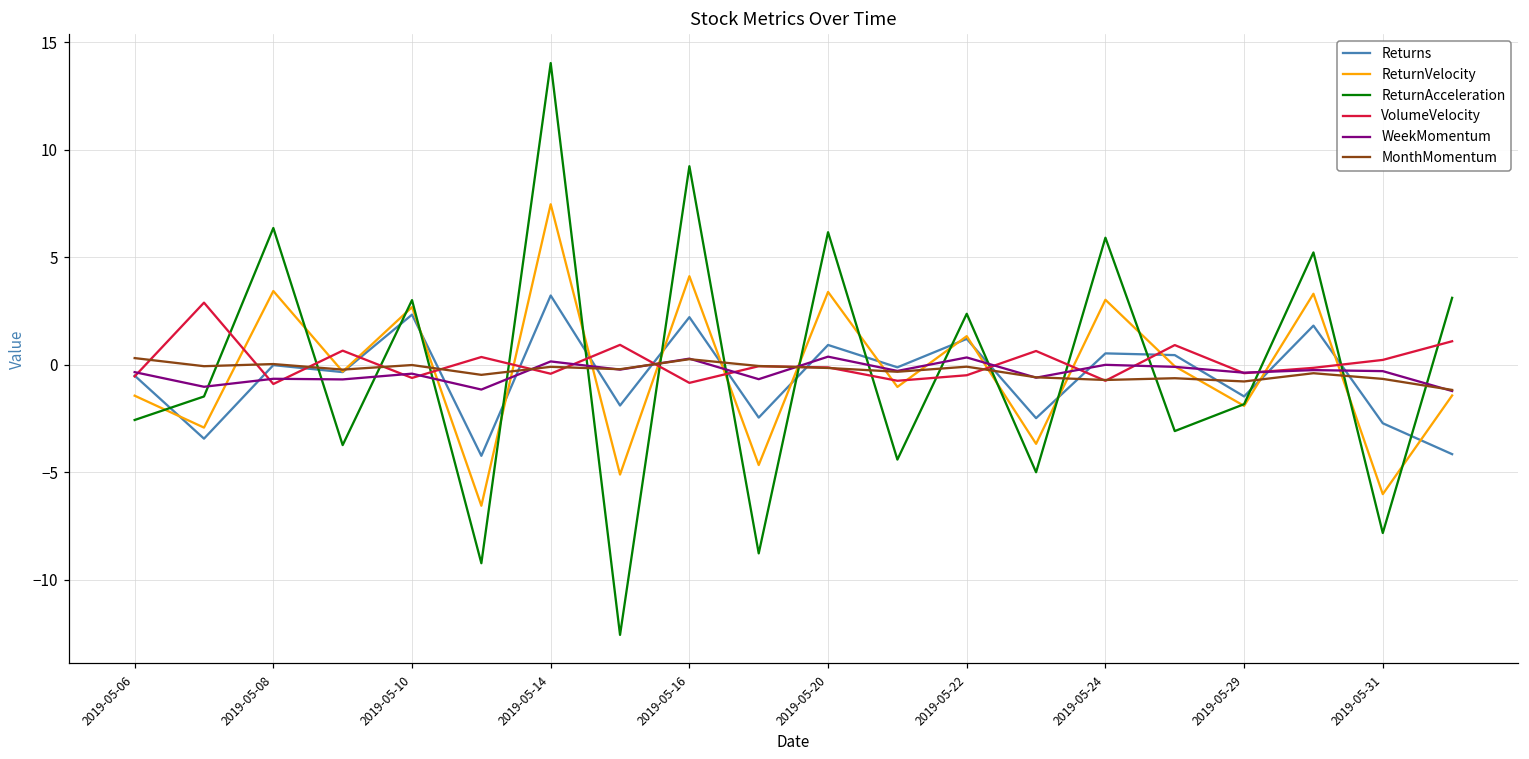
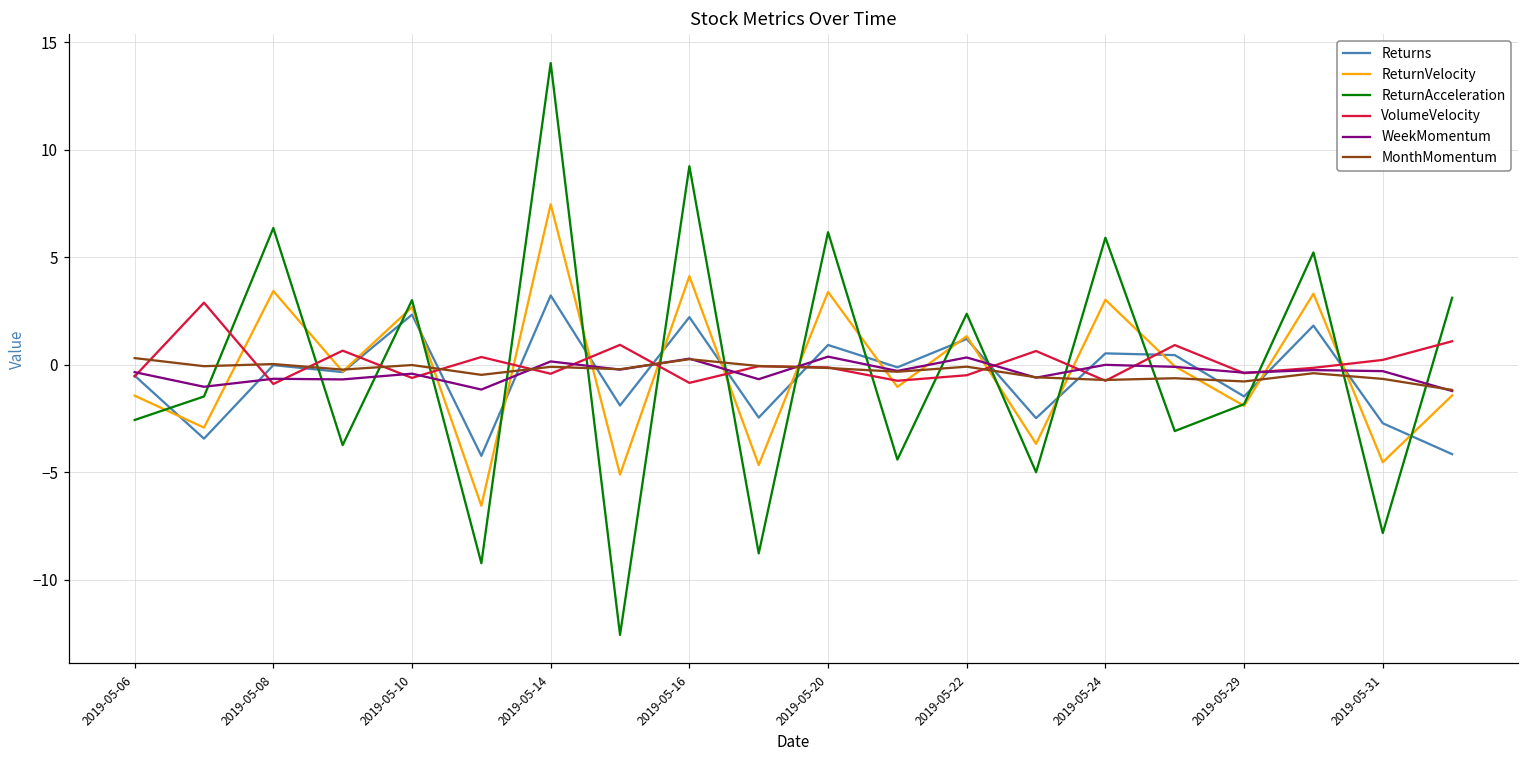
  {
    "Returns": {
      "2019-05-10": 2.3,
      "2019-05-14": 3.2,
      "2019-05-16": 2.2,
      "2019-05-20": 0.9,
      "2019-05-24": 0.5,
      "2019-05-29": -1.5,
      "2019-05-31": -2.7
    },
    "ReturnVelocity": {
      "2019-05-06": -1.4,
      "2019-05-08": 3.4,
      "2019-05-10": 2.7,
      "2019-05-14": 7.5,
      "2019-05-16": 4.1,
      "2019-05-20": 3.4,
      "2019-05-24": 3.0,
-     "2019-05-31": -6.0
+     "2019-05-31": -4.5
    },
    "ReturnAcceleration": {
      "2019-05-06": -2.6,
      "2019-05-08": 6.4,
      "2019-05-10": 3.0,
      "2019-05-14": 14.0,
      "2019-05-16": 9.2,
      "2019-05-20": 6.2,
      "2019-05-22": 2.4,
      "2019-05-24": 5.9,
      "2019-05-31": -7.8
    },
    "VolumeVelocity": {
      "2019-05-08": -0.9,
      "2019-05-10": -0.6,
      "2019-05-14": -0.4,
      "2019-05-16": -0.9,
      "2019-05-22": -0.5,
      "2019-05-31": 0.2
    },
    "WeekMomentum": {
      "2019-05-06": -0.4,
      "2019-05-08": -0.7,
      "2019-05-10": -0.4,
      "2019-05-14": 0.1,
      "2019-05-20": 0.4,
      "2019-05-22": 0.3,
      "2019-05-24": 0.0,
      "2019-05-31": -0.3
    },
    "MonthMomentum": {
      "2019-05-06": 0.3,
      "2019-05-10": 0.0,
      "2019-05-14": -0.1,
      "2019-05-22": -0.1,
      "2019-05-29": -0.8,
      "2019-05-31": -0.7
    }
  }
